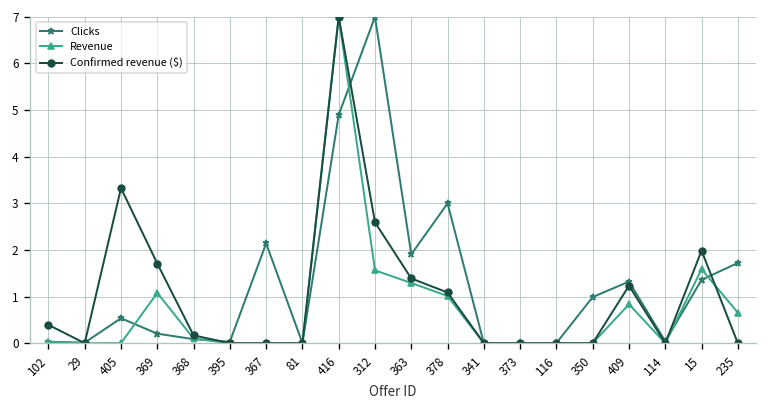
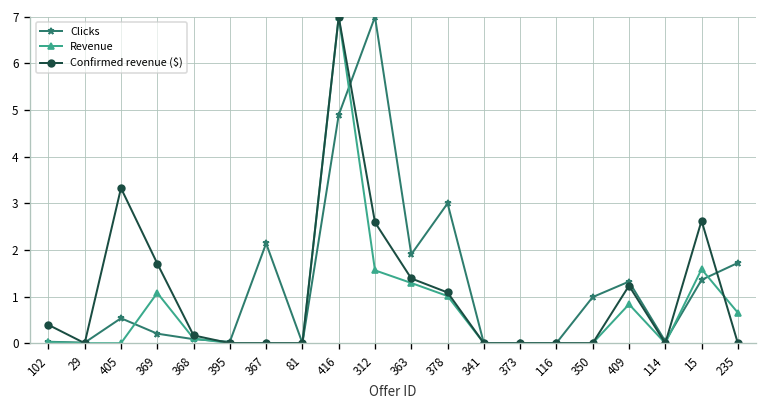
  {
    "Confirmed revenue ($)": {
      "102": 0.4,
      "405": 3.3,
      "369": 1.7,
      "368": 0.2,
      "312": 2.6,
      "363": 1.4,
      "378": 1.1,
      "409": 1.2,
-     "15": 2.0,
+     "15": 2.6,
      "235": 0.0
    }
  }
